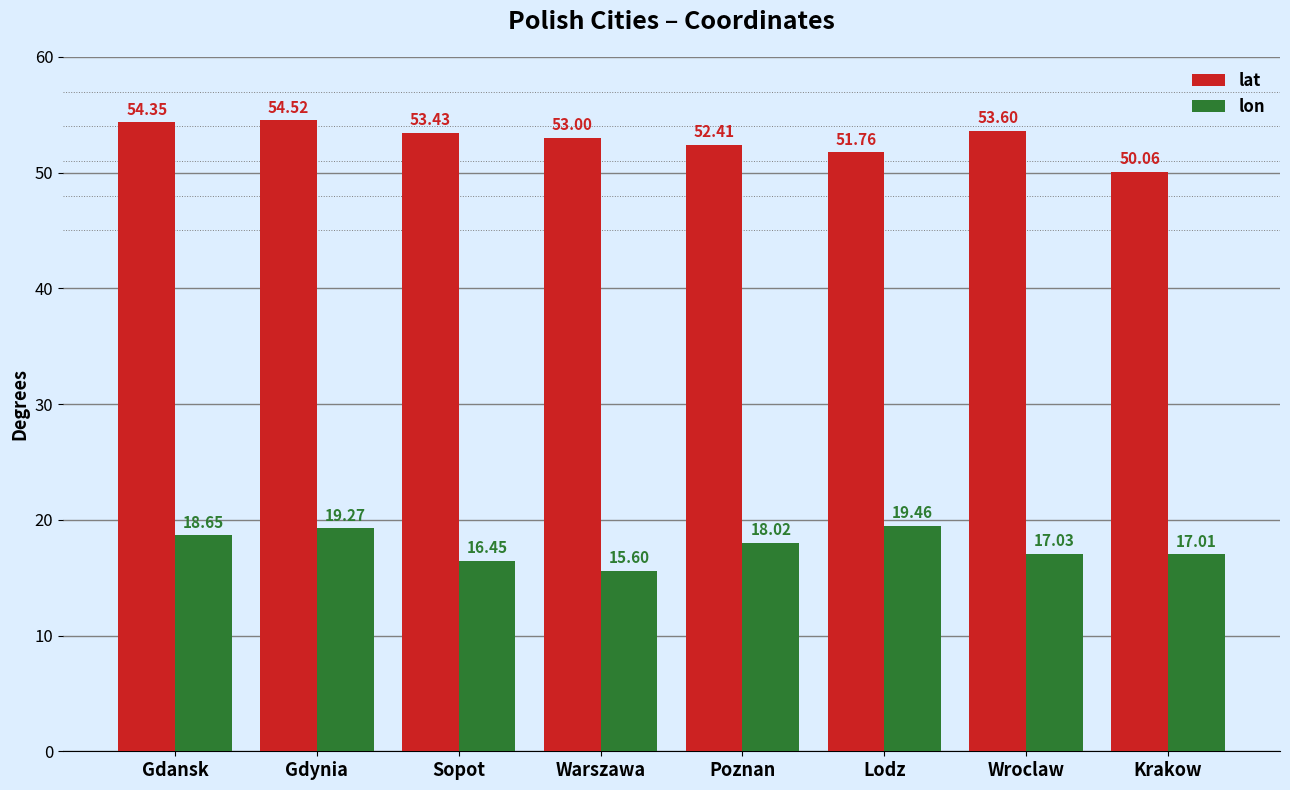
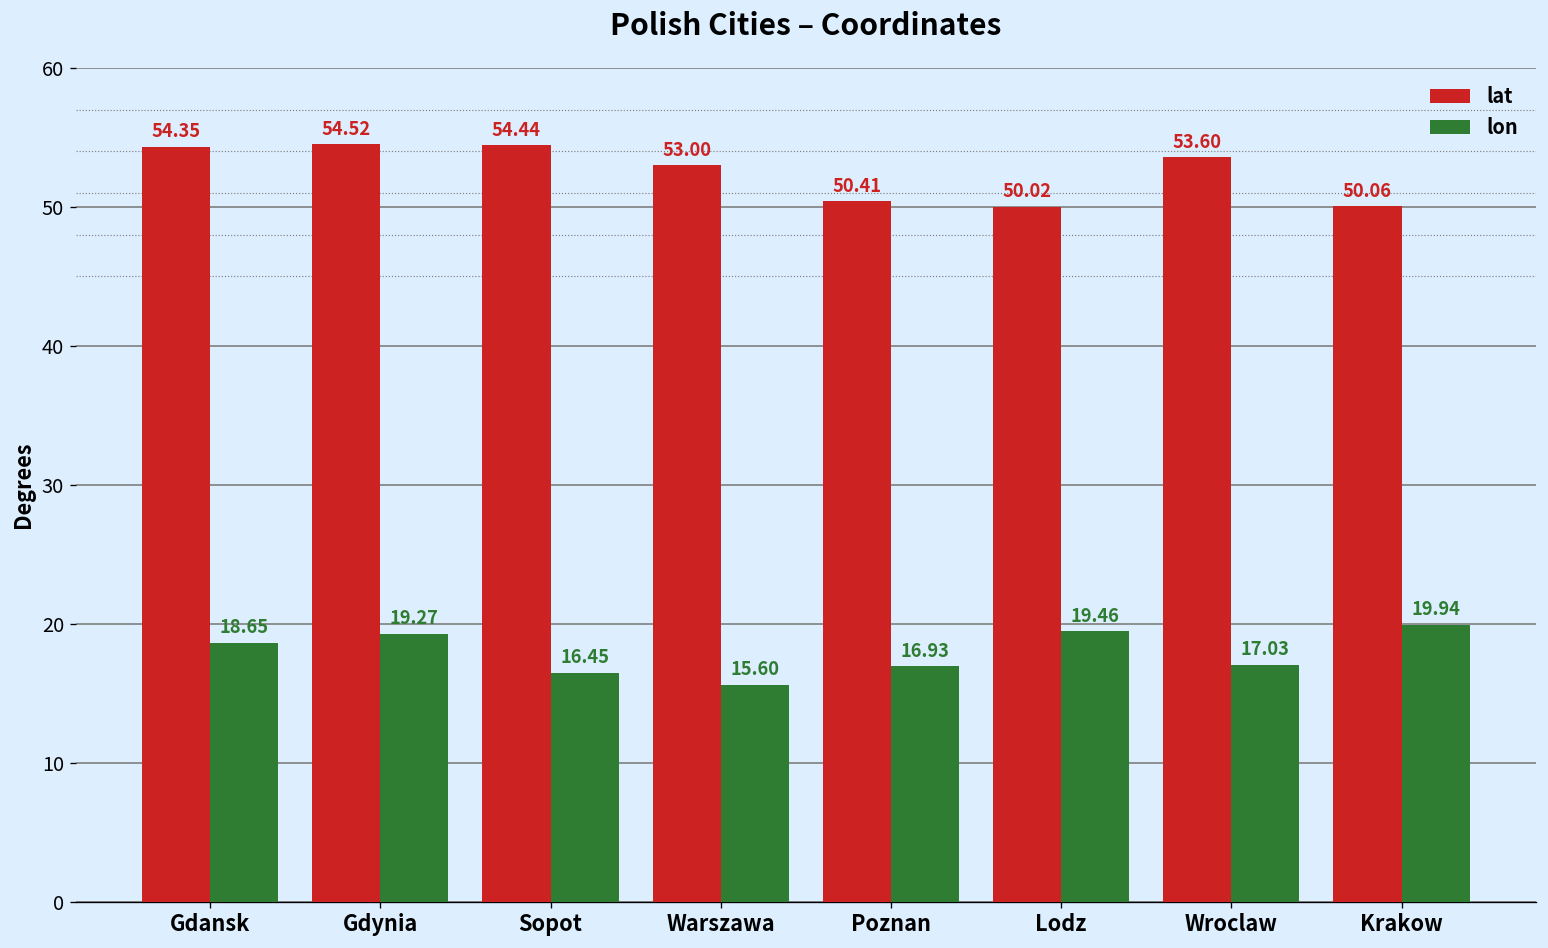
  {
    "lat": {
      "Gdansk": 54.35,
      "Gdynia": 54.52,
-     "Sopot": 53.43,
+     "Sopot": 54.44,
      "Warszawa": 53.00,
-     "Poznan": 52.41,
-     "Lodz": 51.76,
+     "Poznan": 50.41,
+     "Lodz": 50.02,
      "Wroclaw": 53.60,
      "Krakow": 50.06
    },
    "lon": {
      "Gdansk": 18.65,
      "Gdynia": 19.27,
      "Sopot": 16.45,
      "Warszawa": 15.60,
-     "Poznan": 18.02,
+     "Poznan": 16.93,
      "Lodz": 19.46,
      "Wroclaw": 17.03,
-     "Krakow": 17.01
+     "Krakow": 19.94
    }
  }
